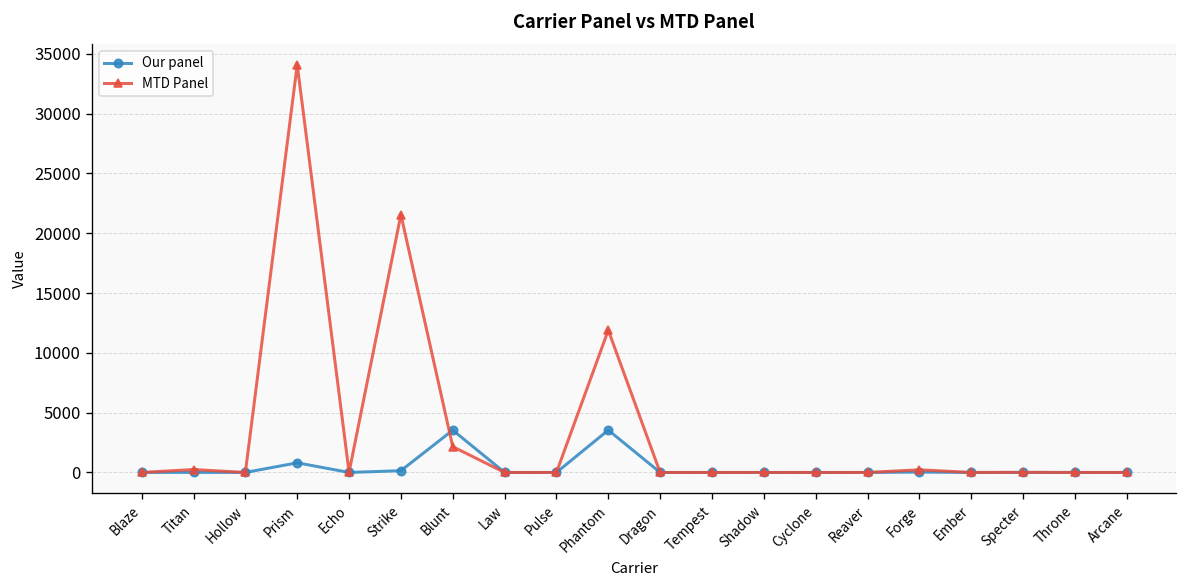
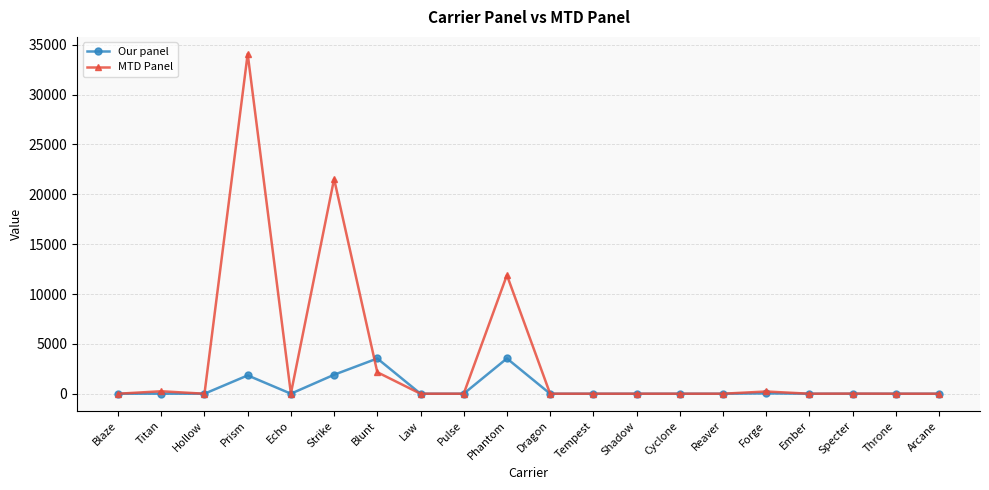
  {
    "Our panel": {
-     "Prism": 1000,
-     "Strike": 0,
+     "Prism": 2000,
+     "Strike": 2000,
      "Blunt": 4000,
      "Phantom": 4000
    },
    "MTD Panel": {
      "Prism": 34000,
      "Strike": 22000,
      "Blunt": 2000,
      "Phantom": 12000
    }
  }
